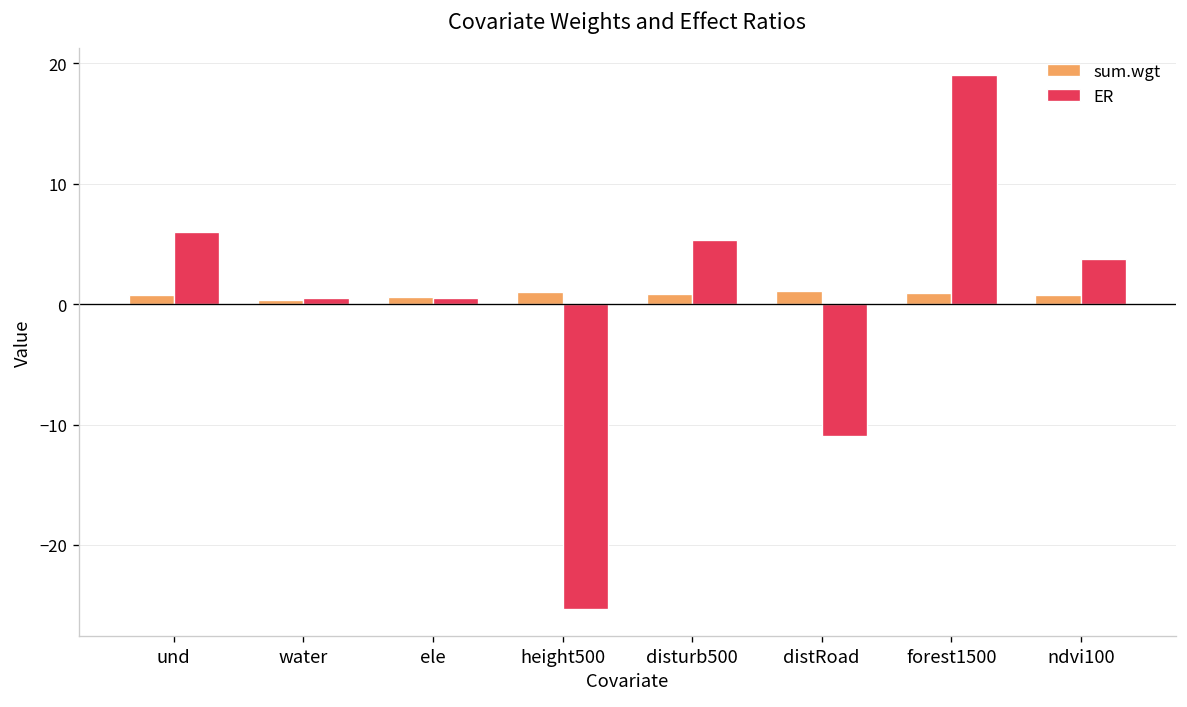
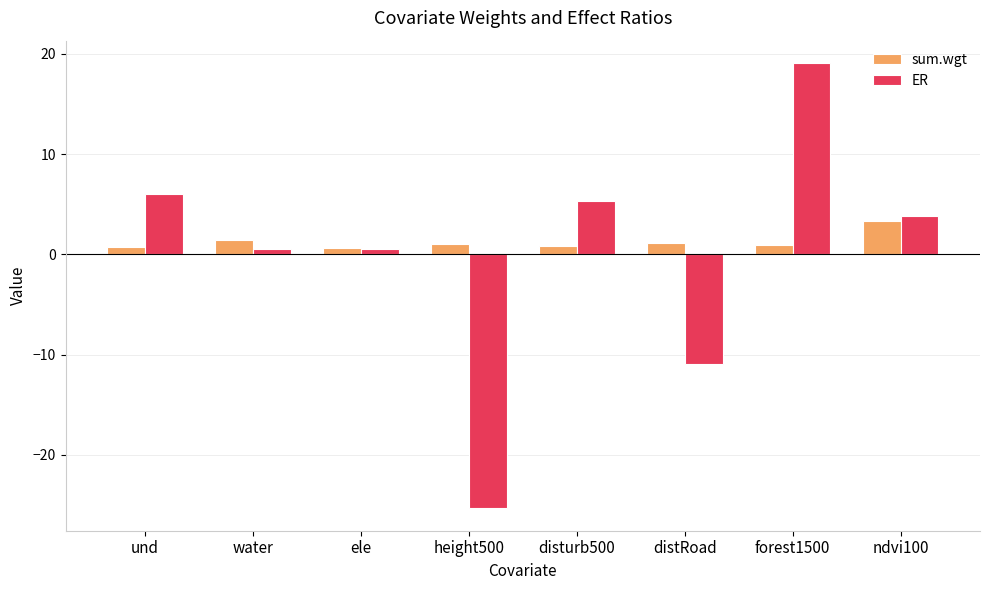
  {
    "sum.wgt": {
      "und": 0.8,
-     "water": 0.3,
+     "water": 1.5,
      "ele": 0.6,
      "height500": 1.0,
      "disturb500": 0.8,
      "distRoad": 1.1,
      "forest1500": 1.0,
-     "ndvi100": 0.8
+     "ndvi100": 3.3
    },
    "ER": {
      "und": 6.0,
      "water": 0.5,
      "ele": 0.5,
      "height500": -25.3,
      "disturb500": 5.3,
      "distRoad": -10.9,
      "forest1500": 19.1,
      "ndvi100": 3.8
    }
  }
